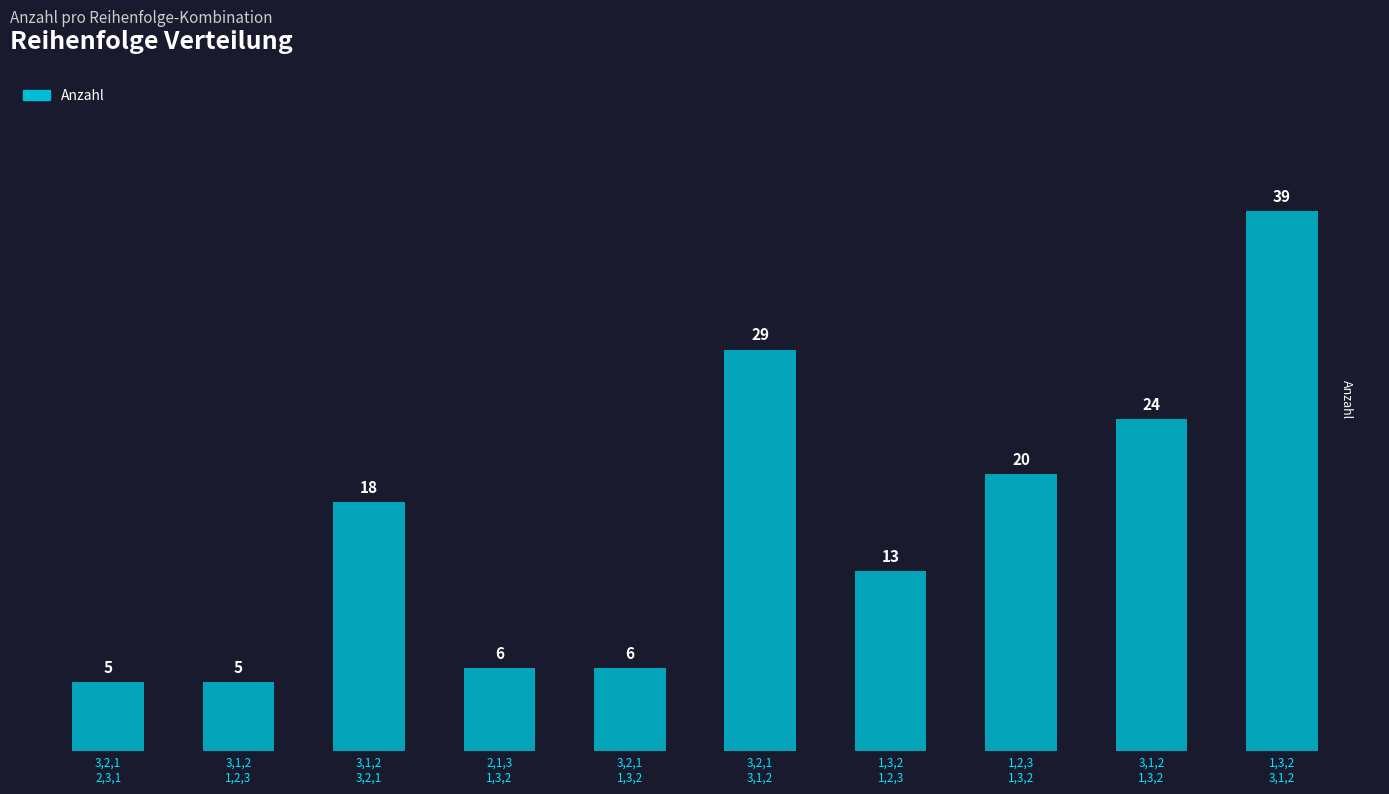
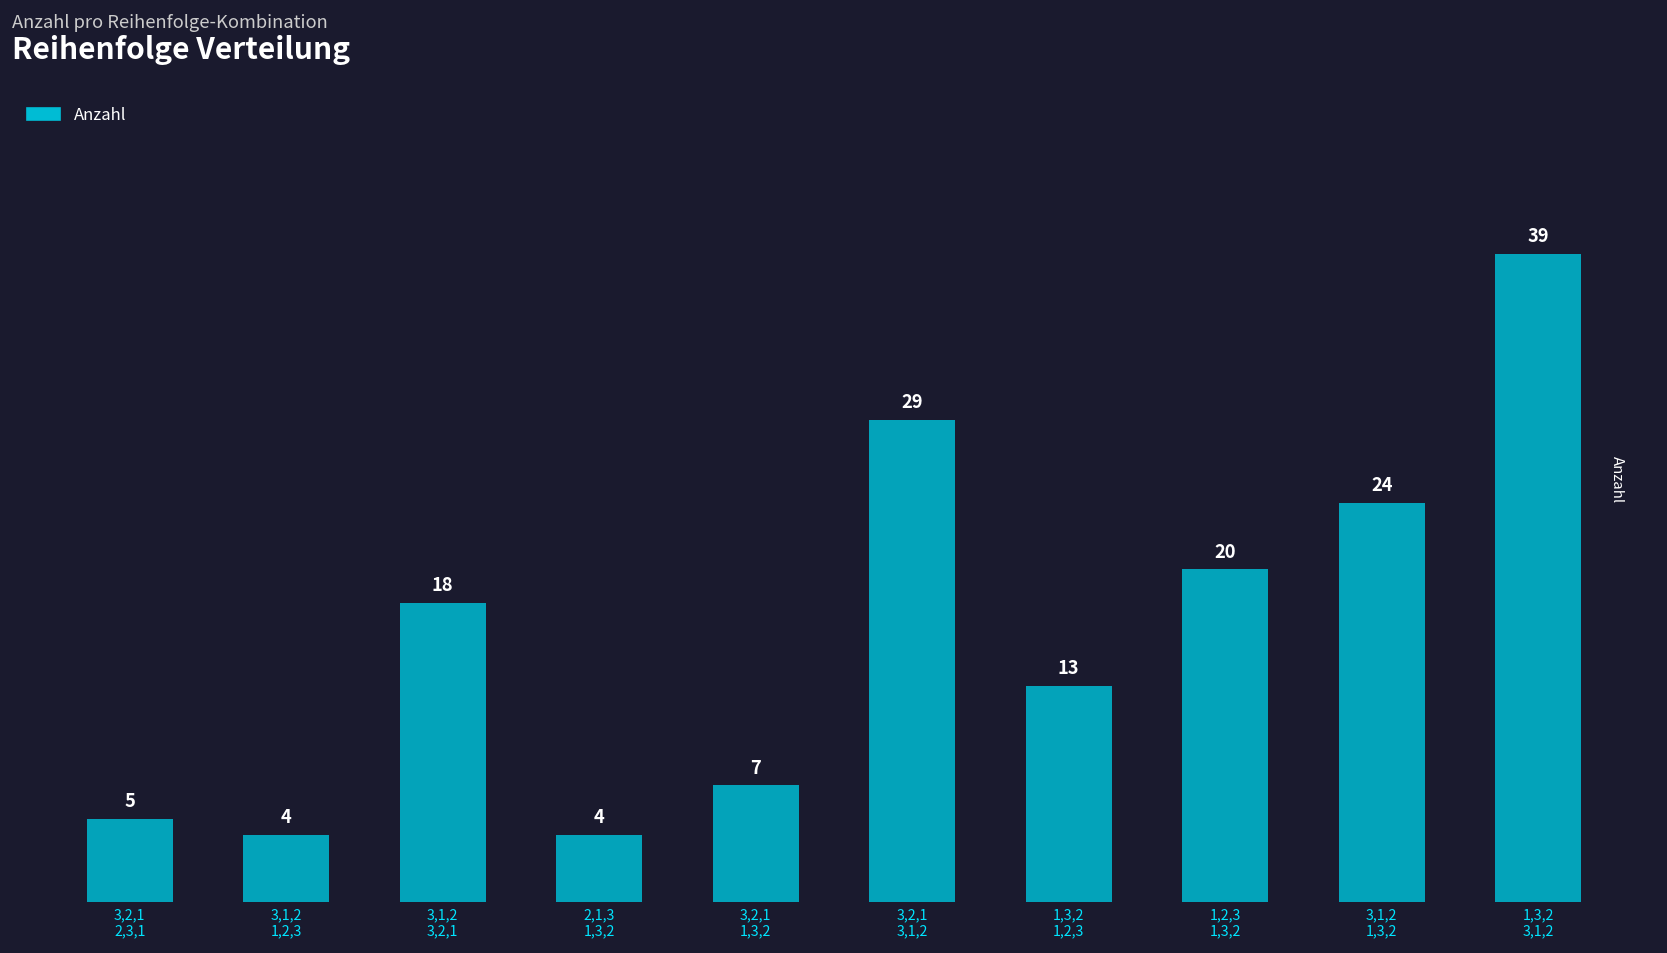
  {
    "3,2,1 2,3,1": 5,
-   "3,1,2 1,2,3": 5,
+   "3,1,2 1,2,3": 4,
    "3,1,2 3,2,1": 18,
-   "2,1,3 1,3,2": 6,
-   "3,2,1 1,3,2": 6,
+   "2,1,3 1,3,2": 4,
+   "3,2,1 1,3,2": 7,
    "3,2,1 3,1,2": 29,
    "1,3,2 1,2,3": 13,
    "1,2,3 1,3,2": 20,
    "3,1,2 1,3,2": 24,
    "1,3,2 3,1,2": 39
  }
